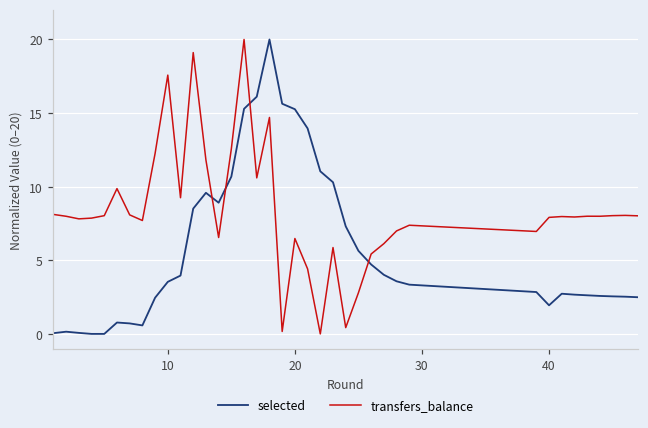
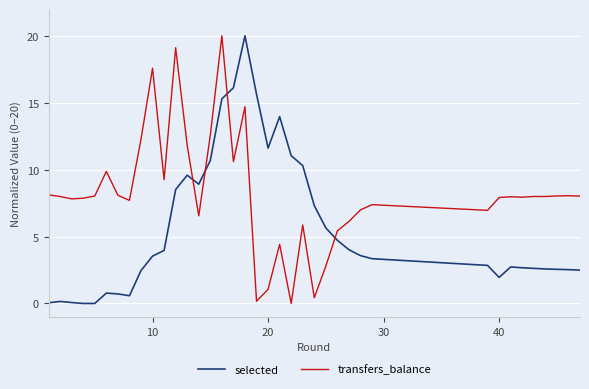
  {
    "selected": {
      "10": 3.5,
-     "20": 15.3,
+     "20": 11.6,
      "40": 1.9
    },
    "transfers_balance": {
      "10": 17.6,
-     "20": 6.5,
+     "20": 1.1,
      "40": 7.9
    }
  }
